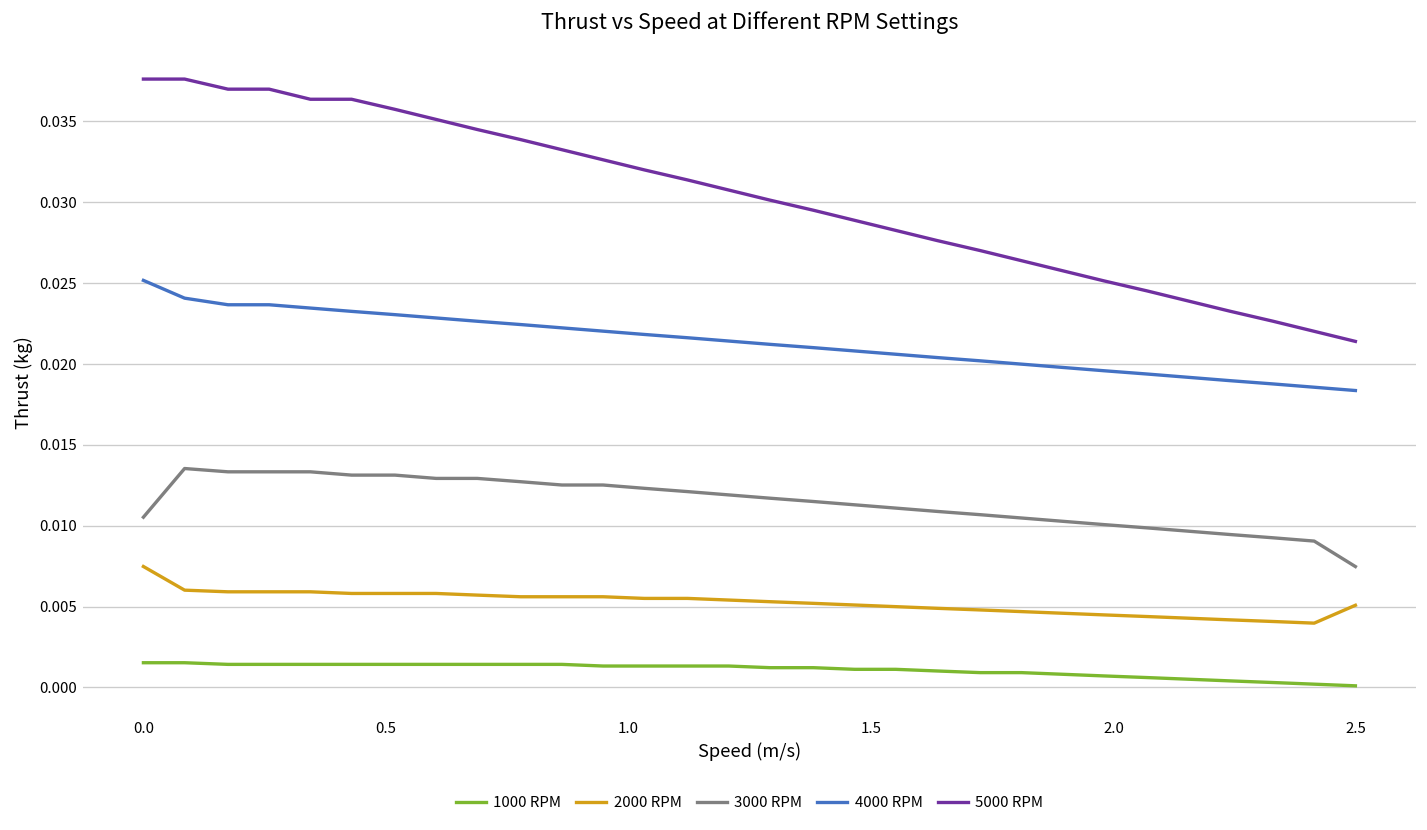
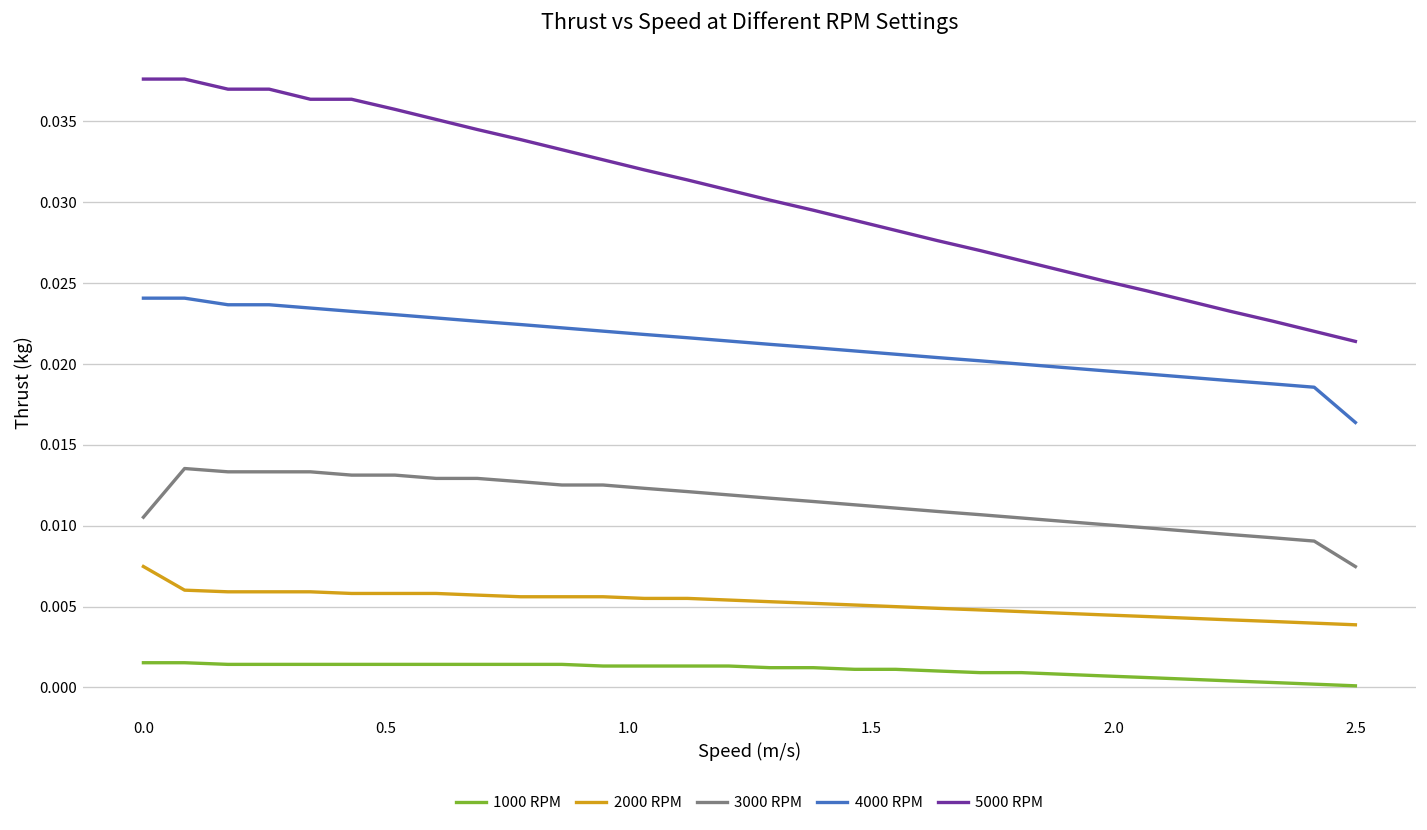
  {
    "1000 RPM": {
      "0.0": 0.0015,
      "2.5": 0.0001
    },
    "2000 RPM": {
      "0.0": 0.0075,
-     "2.5": 0.0051
+     "2.5": 0.0039
    },
    "3000 RPM": {
      "0.0": 0.0105,
      "2.5": 0.0075
    },
    "4000 RPM": {
-     "0.0": 0.0252,
-     "2.5": 0.0184
+     "0.0": 0.0241,
+     "2.5": 0.0164
    },
    "5000 RPM": {
      "0.0": 0.0376,
      "2.5": 0.0214
    }
  }
